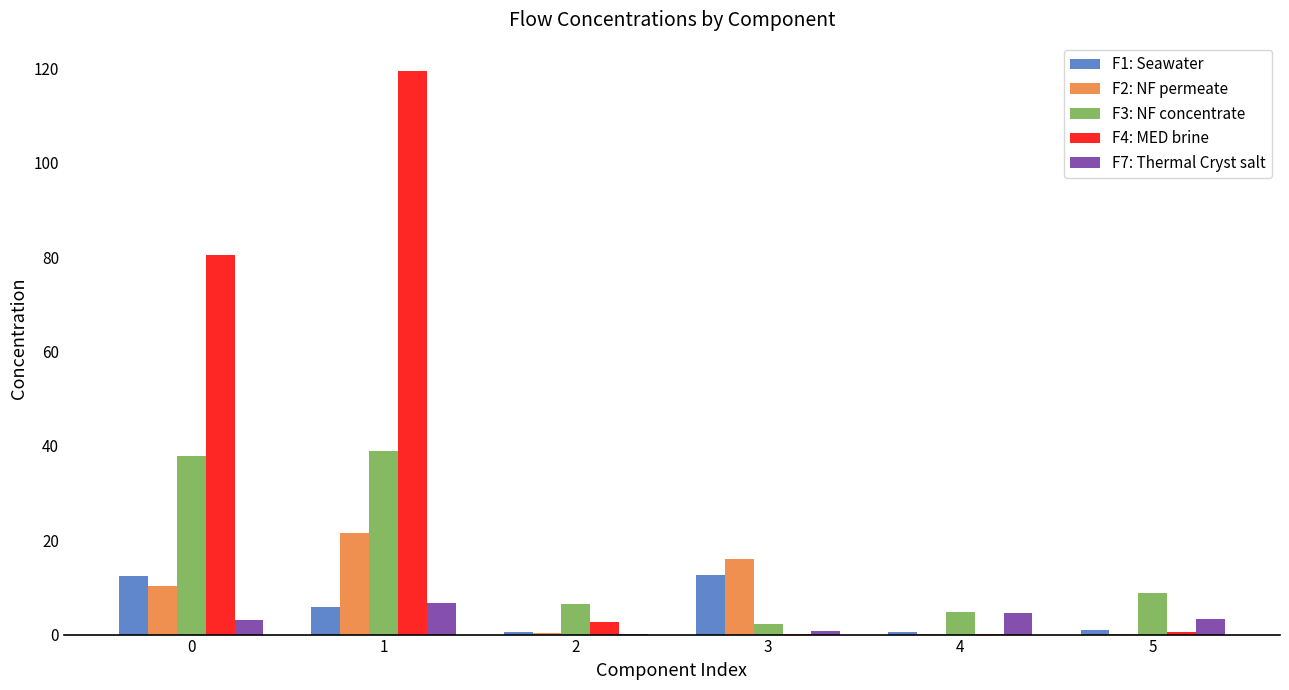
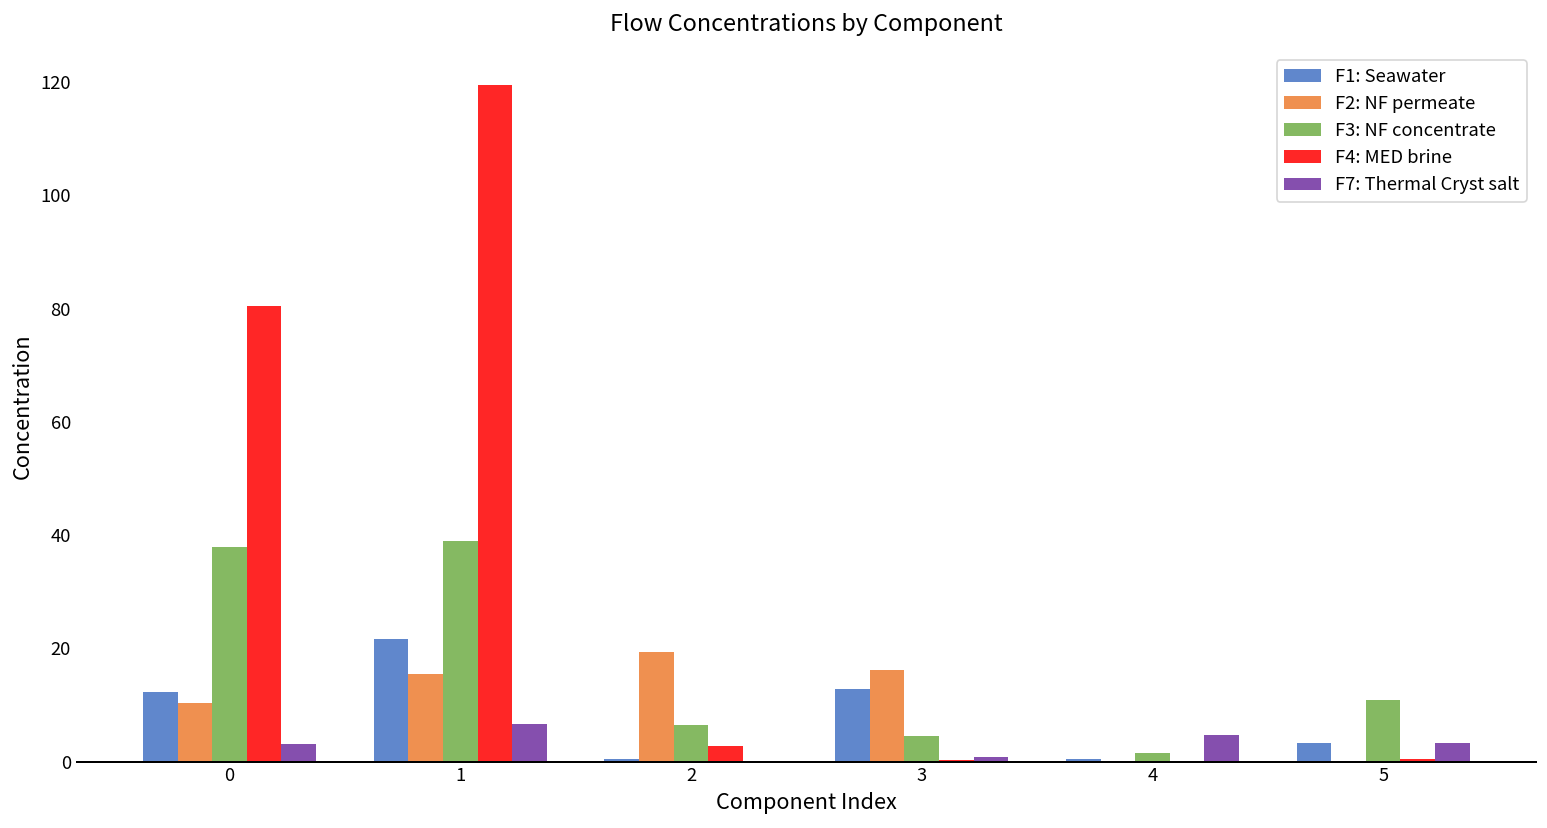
  {
    "F1: Seawater": {
      "0": 12,
-     "1": 6,
+     "1": 22,
      "3": 13,
-     "5": 1
+     "5": 3
    },
    "F2: NF permeate": {
      "0": 10,
-     "1": 21,
-     "2": 0,
+     "1": 15,
+     "2": 19,
      "3": 16
    },
    "F3: NF concentrate": {
      "0": 38,
      "1": 39,
      "2": 6,
-     "3": 2,
-     "4": 5,
-     "5": 9
+     "3": 5,
+     "4": 1,
+     "5": 11
    },
    "F4: MED brine": {
      "0": 80,
      "1": 120,
      "2": 3
    },
    "F7: Thermal Cryst salt": {
      "0": 3,
      "1": 7,
      "3": 1,
      "4": 5,
      "5": 3
    }
  }
